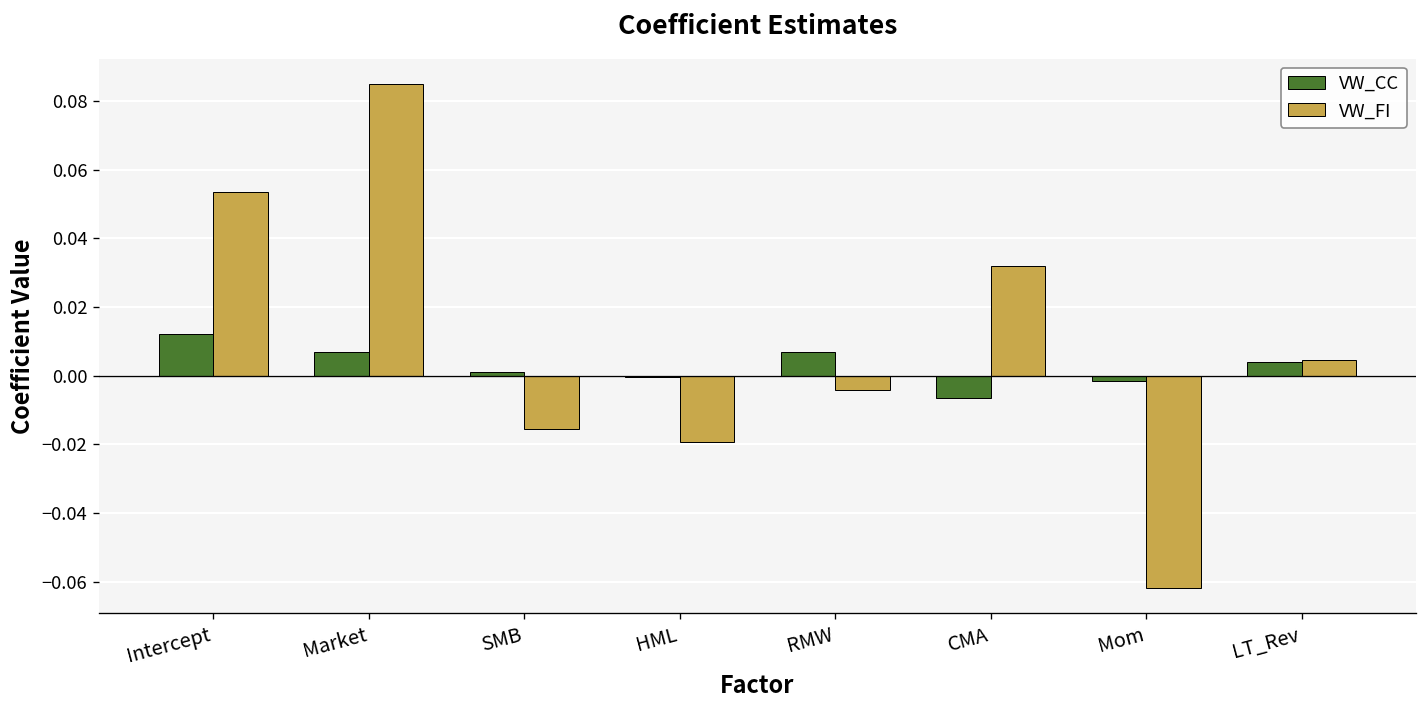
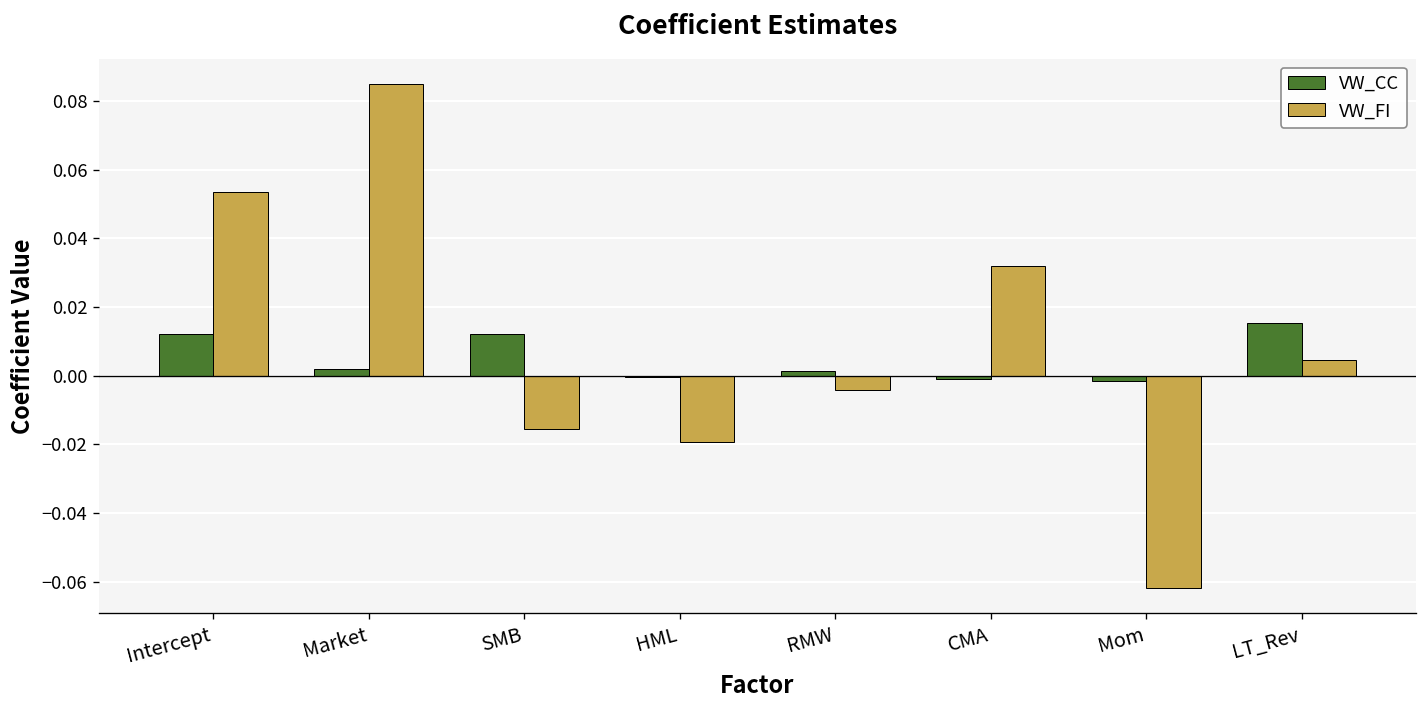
  {
    "VW_CC": {
      "Intercept": 0.012,
-     "Market": 0.007,
-     "SMB": 0.001,
-     "RMW": 0.007,
-     "CMA": -0.006,
+     "Market": 0.002,
+     "SMB": 0.012,
+     "RMW": 0.001,
+     "CMA": -0.001,
      "Mom": -0.002,
-     "LT_Rev": 0.004
+     "LT_Rev": 0.015
    },
    "VW_FI": {
      "Intercept": 0.054,
      "Market": 0.085,
      "SMB": -0.016,
      "HML": -0.019,
      "RMW": -0.004,
      "CMA": 0.032,
      "Mom": -0.062,
      "LT_Rev": 0.005
    }
  }
